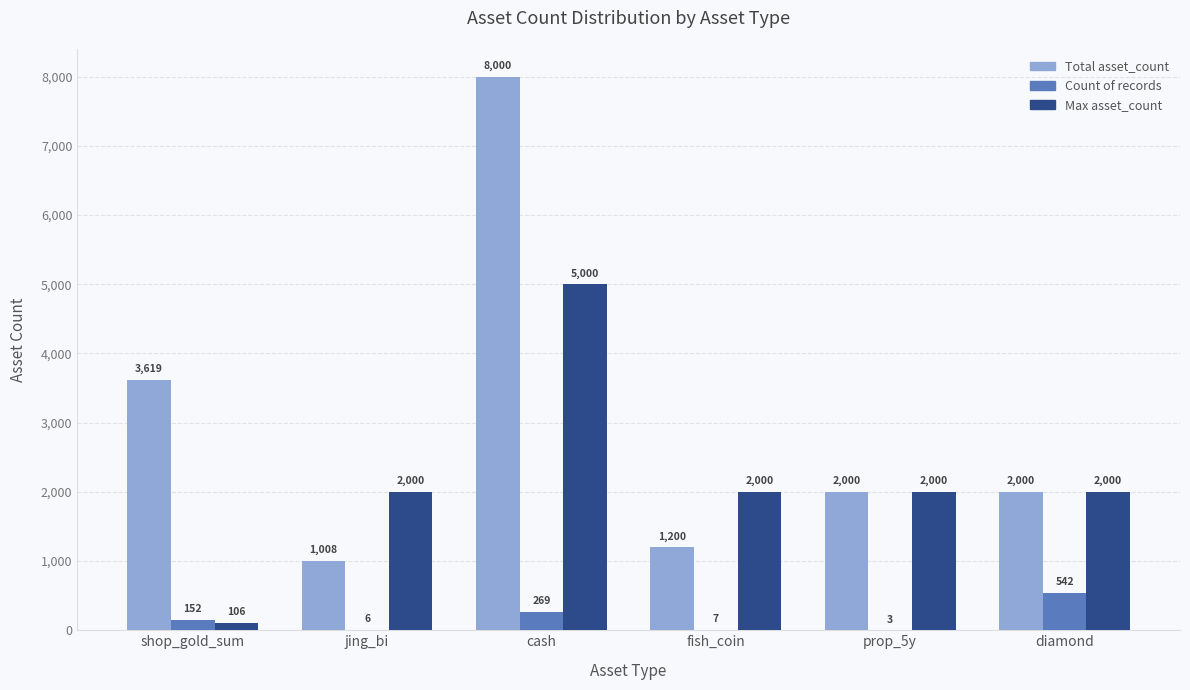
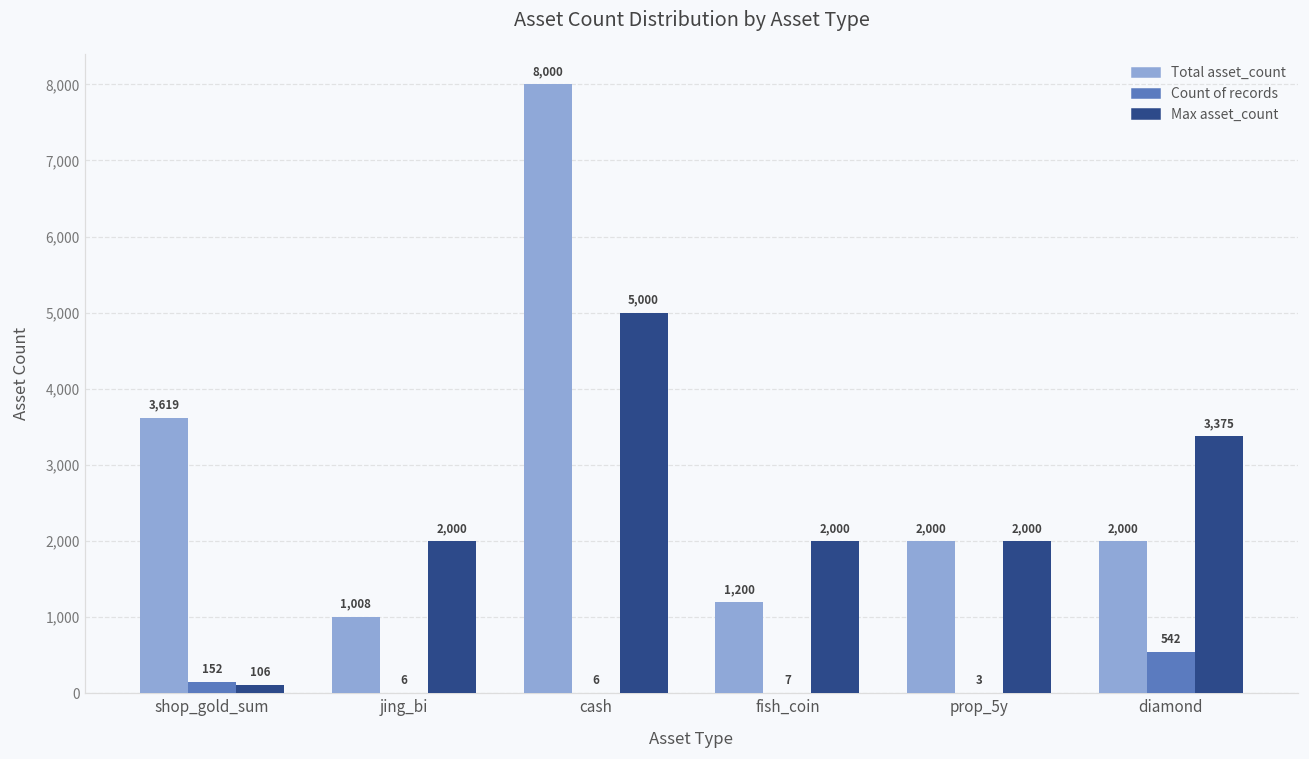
  {
    "Total asset_count": {
      "shop_gold_sum": "3,619",
      "jing_bi": "1,008",
      "cash": "8,000",
      "fish_coin": "1,200",
      "prop_5y": "2,000",
      "diamond": "2,000"
    },
    "Count of records": {
      "shop_gold_sum": "152",
      "jing_bi": "6",
-     "cash": "269",
+     "cash": "6",
      "fish_coin": "7",
      "prop_5y": "3",
      "diamond": "542"
    },
    "Max asset_count": {
      "shop_gold_sum": "106",
      "jing_bi": "2,000",
      "cash": "5,000",
      "fish_coin": "2,000",
      "prop_5y": "2,000",
-     "diamond": "2,000"
+     "diamond": "3,375"
    }
  }
